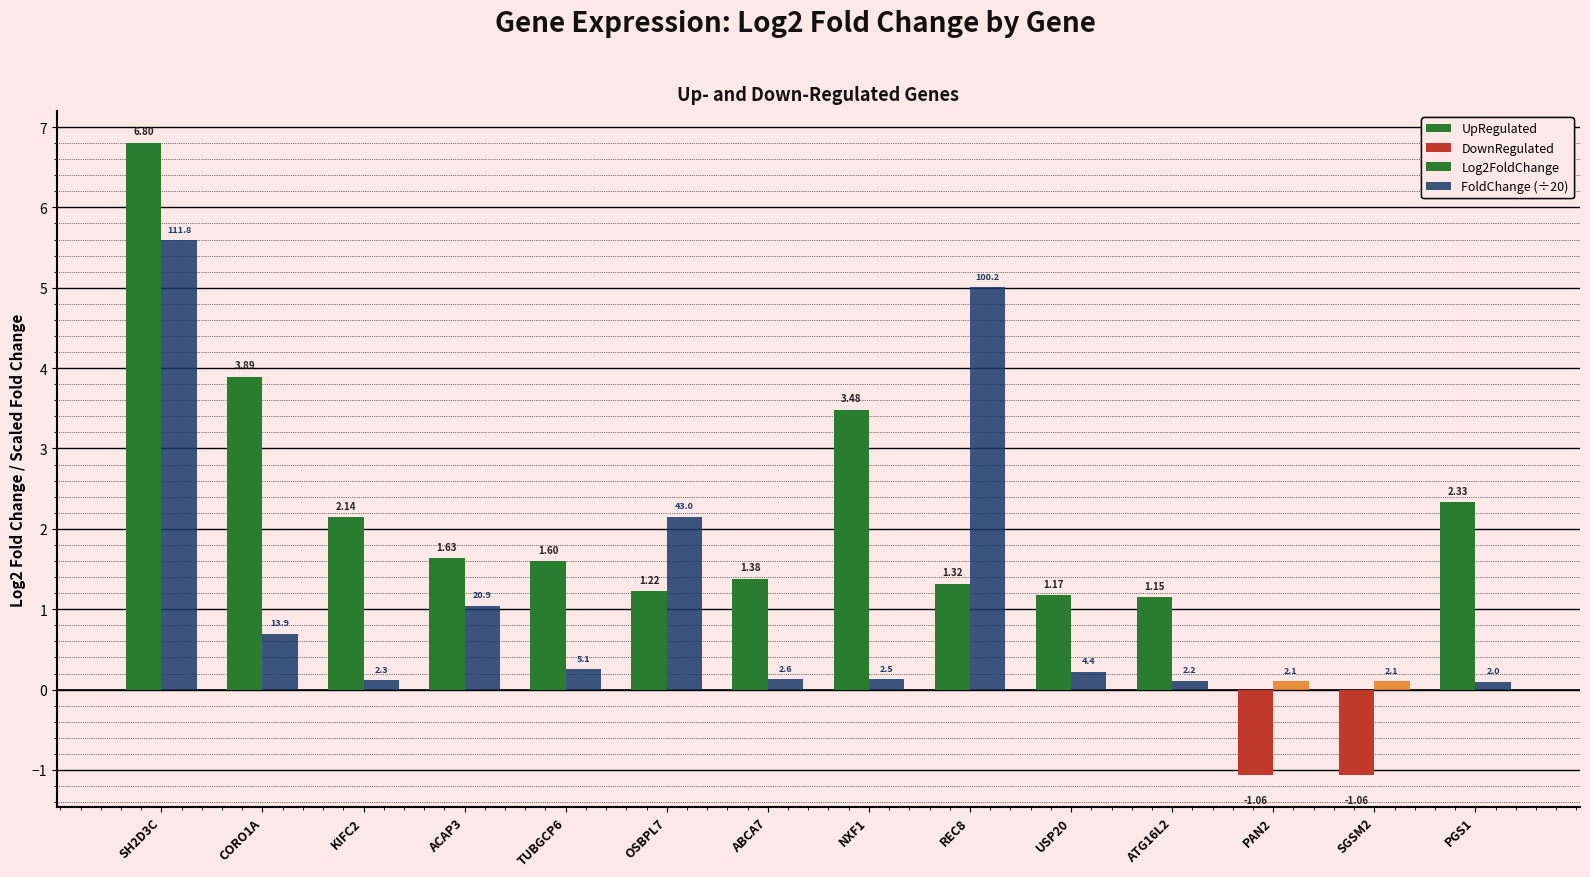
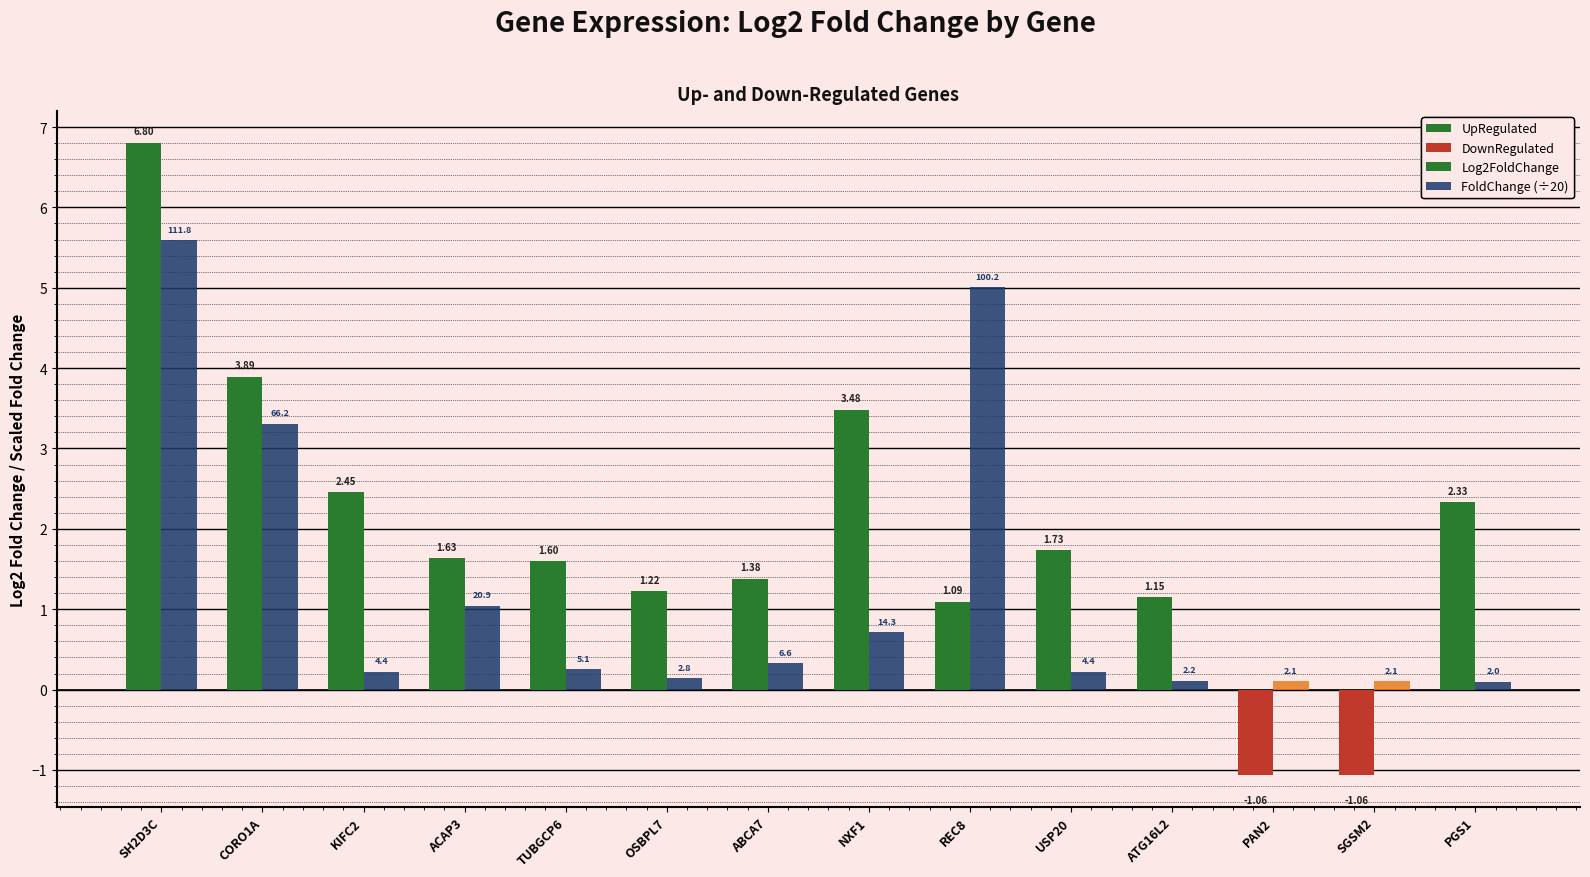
  {
    "Log2FoldChange": {
      "SH2D3C": 6.80,
      "CORO1A": 3.89,
-     "KIFC2": 2.14,
+     "KIFC2": 2.45,
      "ACAP3": 1.63,
      "TUBGCP6": 1.60,
      "OSBPL7": 1.22,
      "ABCA7": 1.38,
      "NXF1": 3.48,
-     "REC8": 1.32,
-     "USP20": 1.17,
+     "REC8": 1.09,
+     "USP20": 1.73,
      "ATG16L2": 1.15,
      "PAN2": -1.06,
      "SGSM2": -1.06,
      "PGS1": 2.33
    },
    "FoldChange (÷20)": {
-     "CORO1A": 13.9,
-     "KIFC2": 2.3,
-     "OSBPL7": 43.0,
-     "ABCA7": 2.6,
-     "NXF1": 2.5
+     "CORO1A": 66.2,
+     "KIFC2": 4.4,
+     "OSBPL7": 2.8,
+     "ABCA7": 6.6,
+     "NXF1": 14.3
    }
  }
